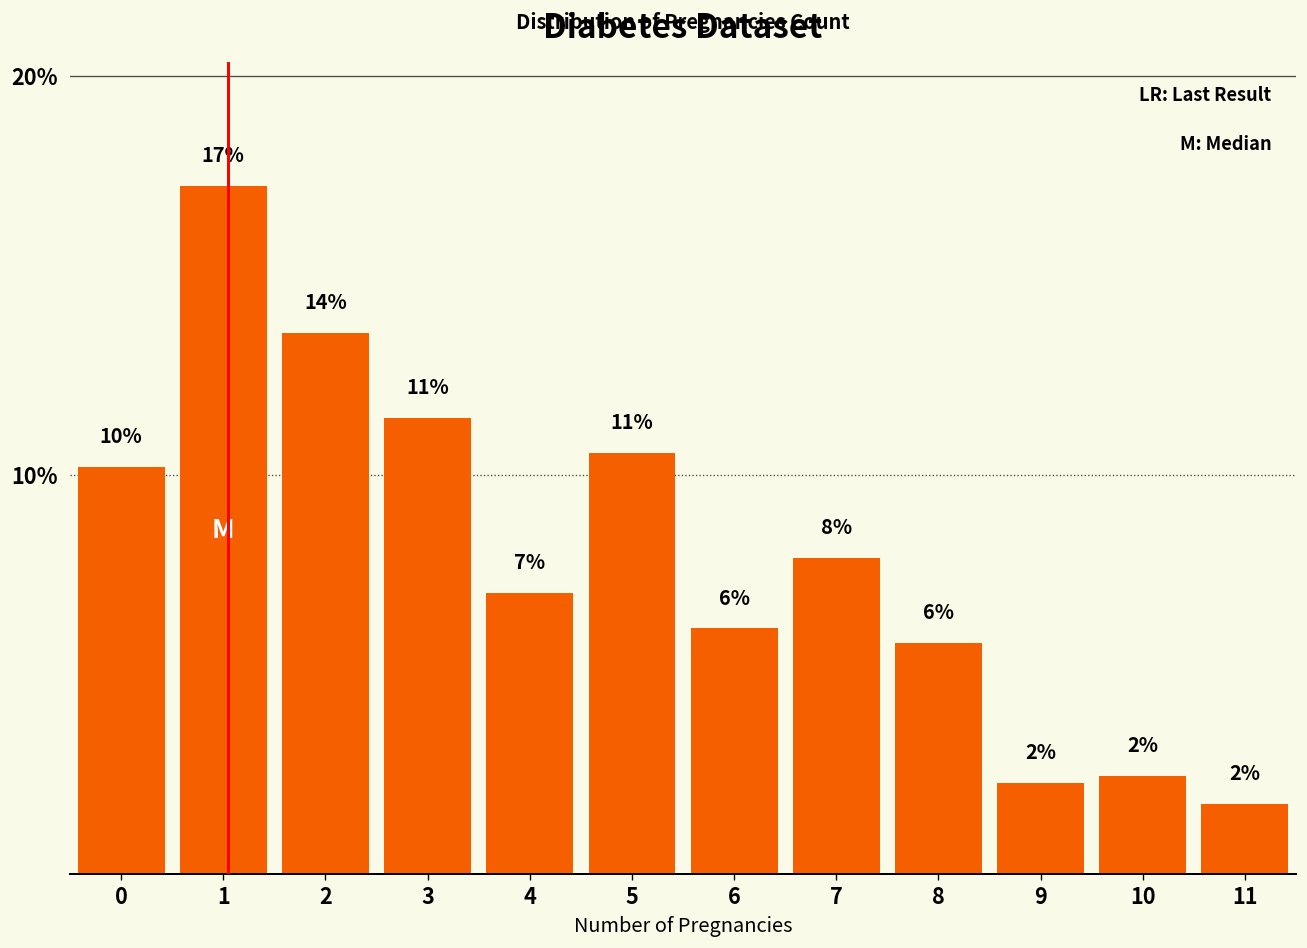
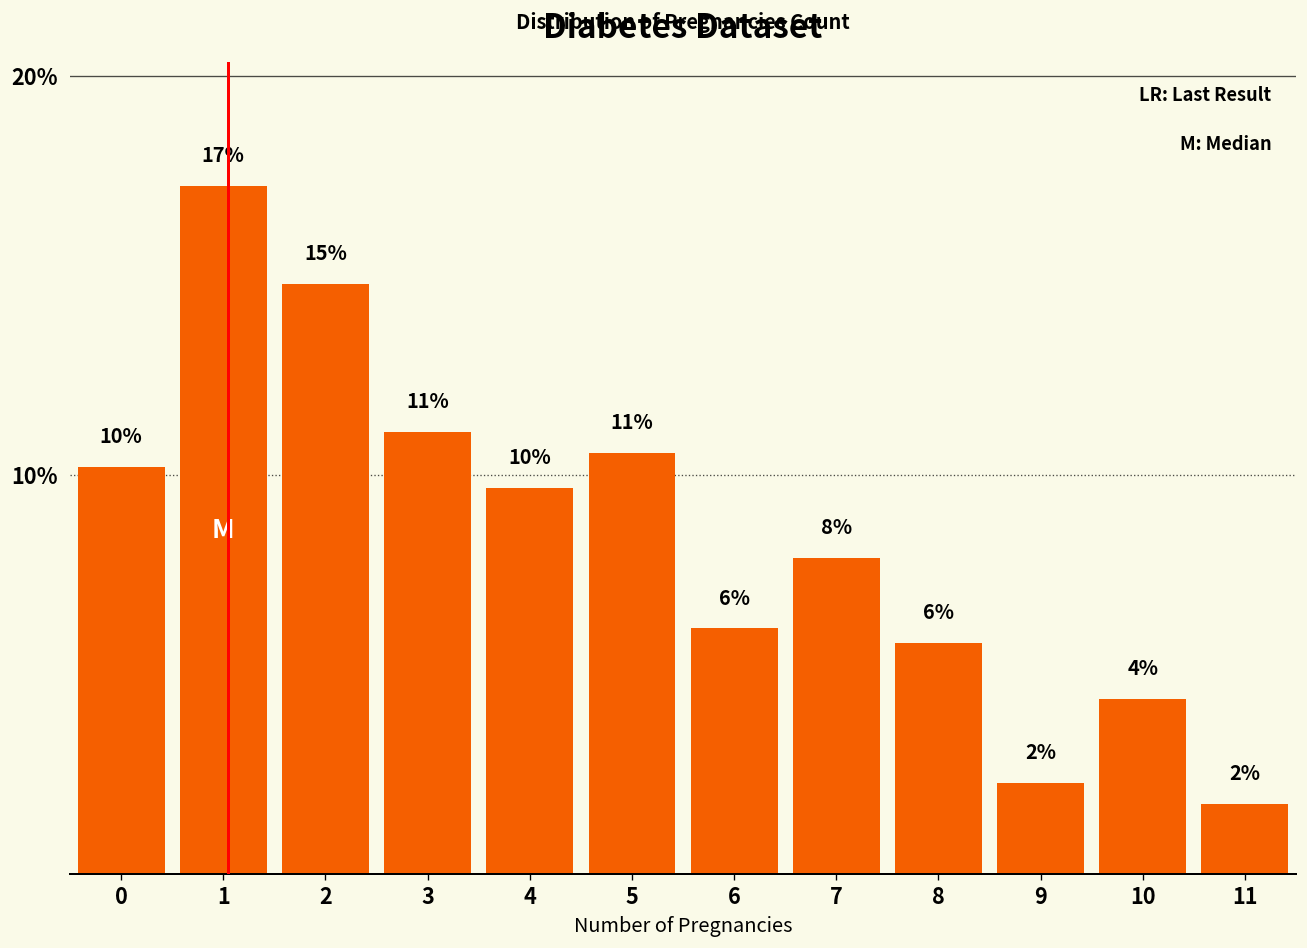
  {
    "0": "10%",
    "1": "17%",
-   "2": "14%",
-   "3": "11.4%",
-   "4": "7%",
+   "2": "15%",
+   "3": "11.1%",
+   "4": "10%",
    "5": "11%",
    "6": "6%",
    "7": "8%",
    "8": "6%",
    "9": "2%",
-   "10": "2%",
+   "10": "4%",
    "11": "2%"
  }
